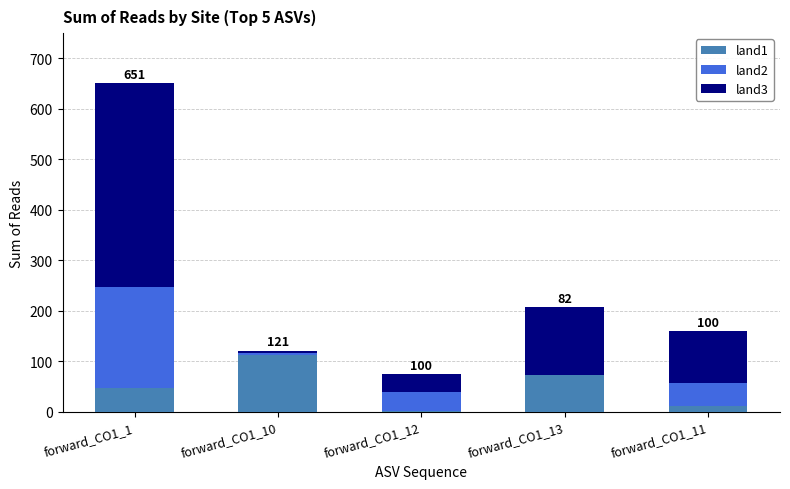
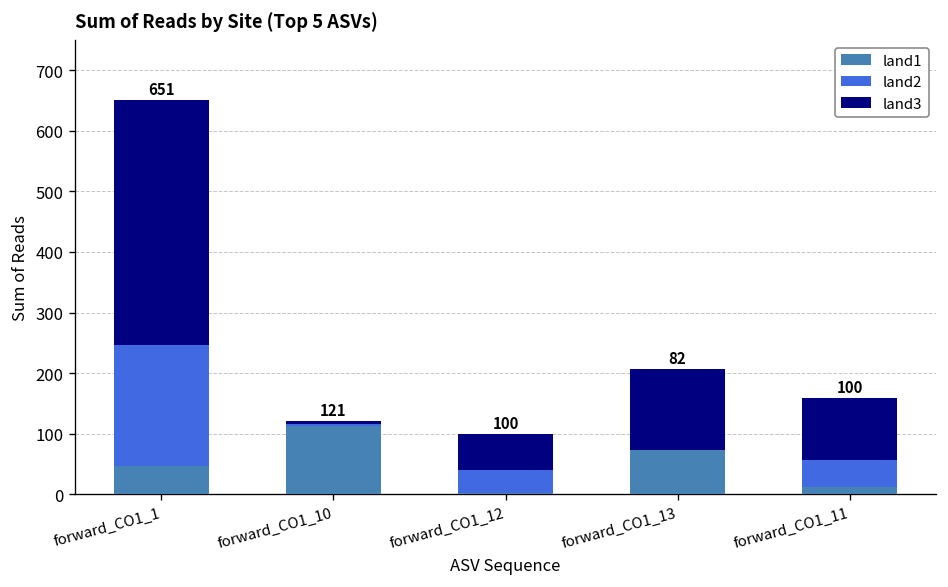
  {
    "land3": {
-     "forward_CO1_12": 30
+     "forward_CO1_12": 60
    }
  }
